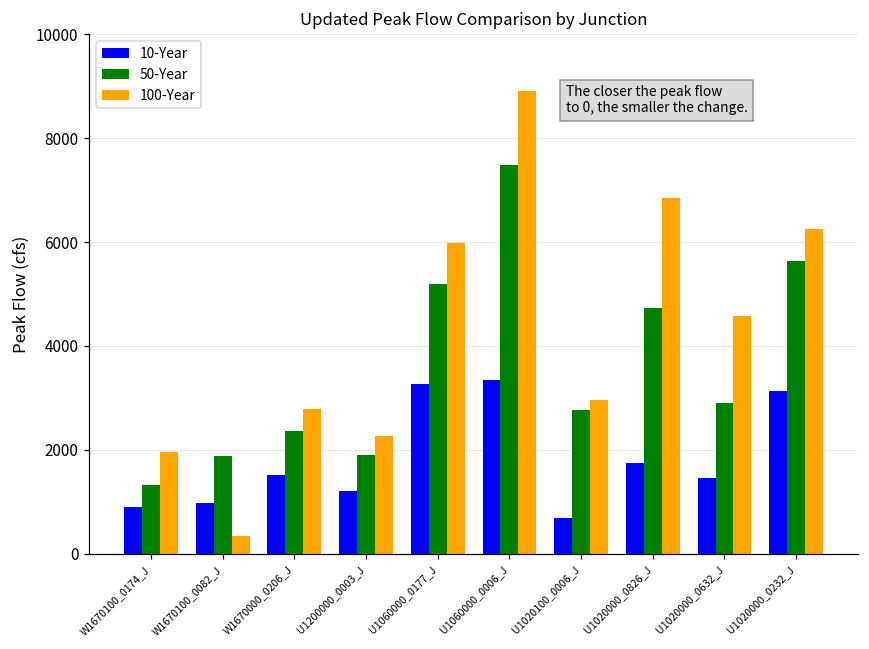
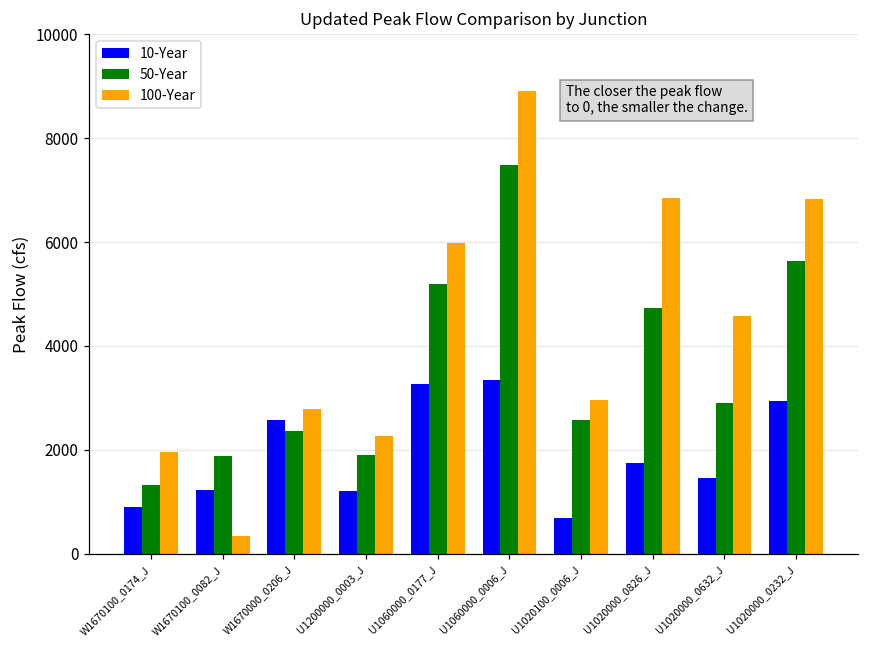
  {
    "10-Year": {
      "W1670100_0174_J": 900,
-     "W1670100_0082_J": 1000,
-     "W1670000_0206_J": 1500,
+     "W1670100_0082_J": 1200,
+     "W1670000_0206_J": 2600,
      "U1200000_0003_J": 1200,
      "U1060000_0177_J": 3300,
      "U1060000_0006_J": 3300,
      "U1020100_0006_J": 700,
      "U1020000_0826_J": 1700,
      "U1020000_0632_J": 1500,
-     "U1020000_0232_J": 3100
+     "U1020000_0232_J": 2900
    },
    "50-Year": {
      "W1670100_0174_J": 1300,
      "W1670100_0082_J": 1900,
      "W1670000_0206_J": 2400,
      "U1200000_0003_J": 1900,
      "U1060000_0177_J": 5200,
      "U1060000_0006_J": 7500,
-     "U1020100_0006_J": 2800,
+     "U1020100_0006_J": 2600,
      "U1020000_0826_J": 4700,
      "U1020000_0632_J": 2900,
      "U1020000_0232_J": 5600
    },
    "100-Year": {
      "W1670100_0174_J": 2000,
      "W1670100_0082_J": 300,
      "W1670000_0206_J": 2800,
      "U1200000_0003_J": 2300,
      "U1060000_0177_J": 6000,
      "U1060000_0006_J": 8900,
      "U1020100_0006_J": 3000,
      "U1020000_0826_J": 6800,
      "U1020000_0632_J": 4600,
-     "U1020000_0232_J": 6300
+     "U1020000_0232_J": 6800
    }
  }
